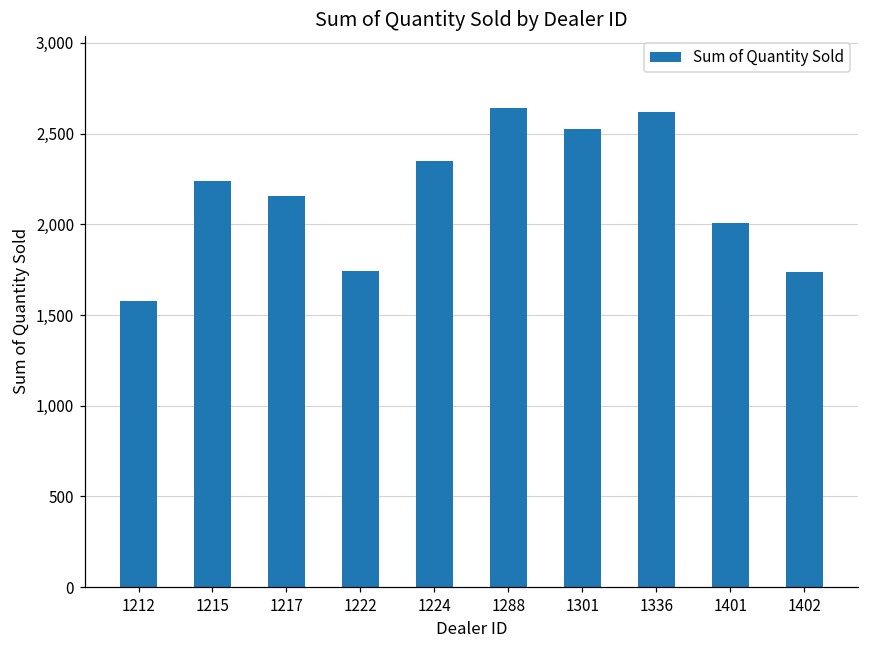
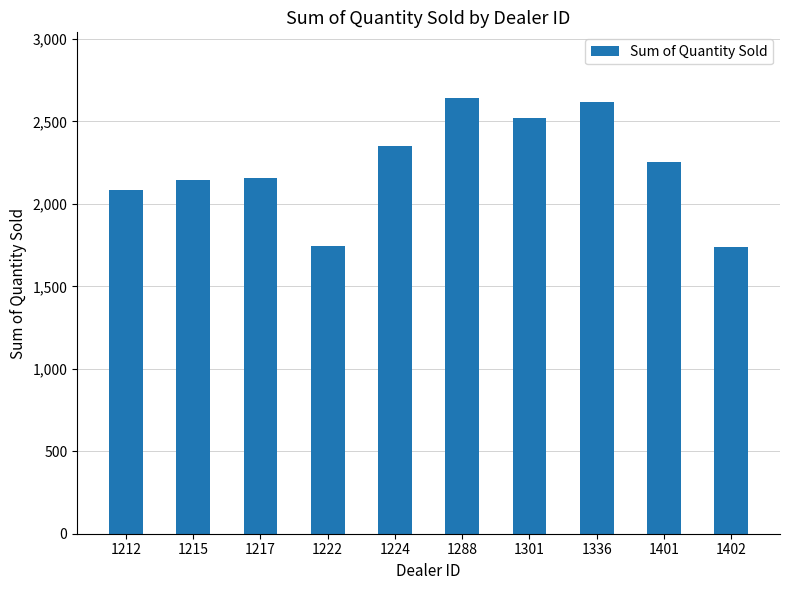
  {
-   "1212": "1,580",
-   "1215": "2,240",
+   "1212": "2,080",
+   "1215": "2,150",
    "1217": "2,160",
    "1222": "1,740",
    "1224": "2,350",
    "1288": "2,640",
    "1301": "2,520",
    "1336": "2,620",
-   "1401": "2,010",
+   "1401": "2,250",
    "1402": "1,740"
  }
